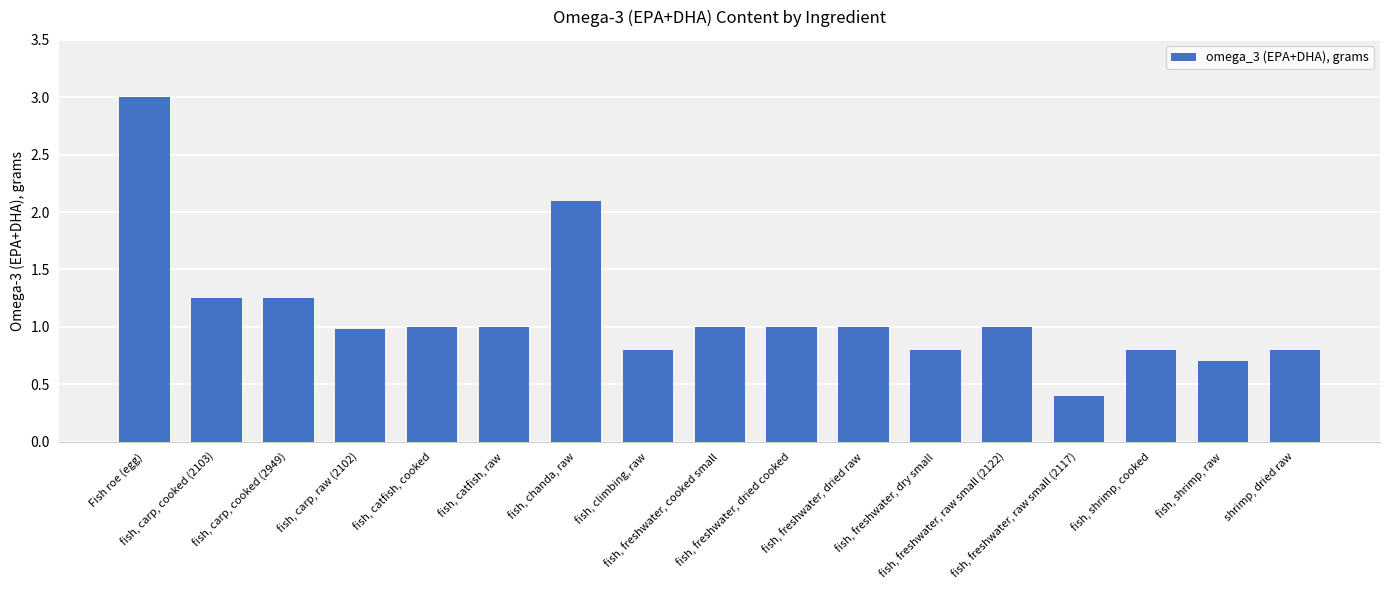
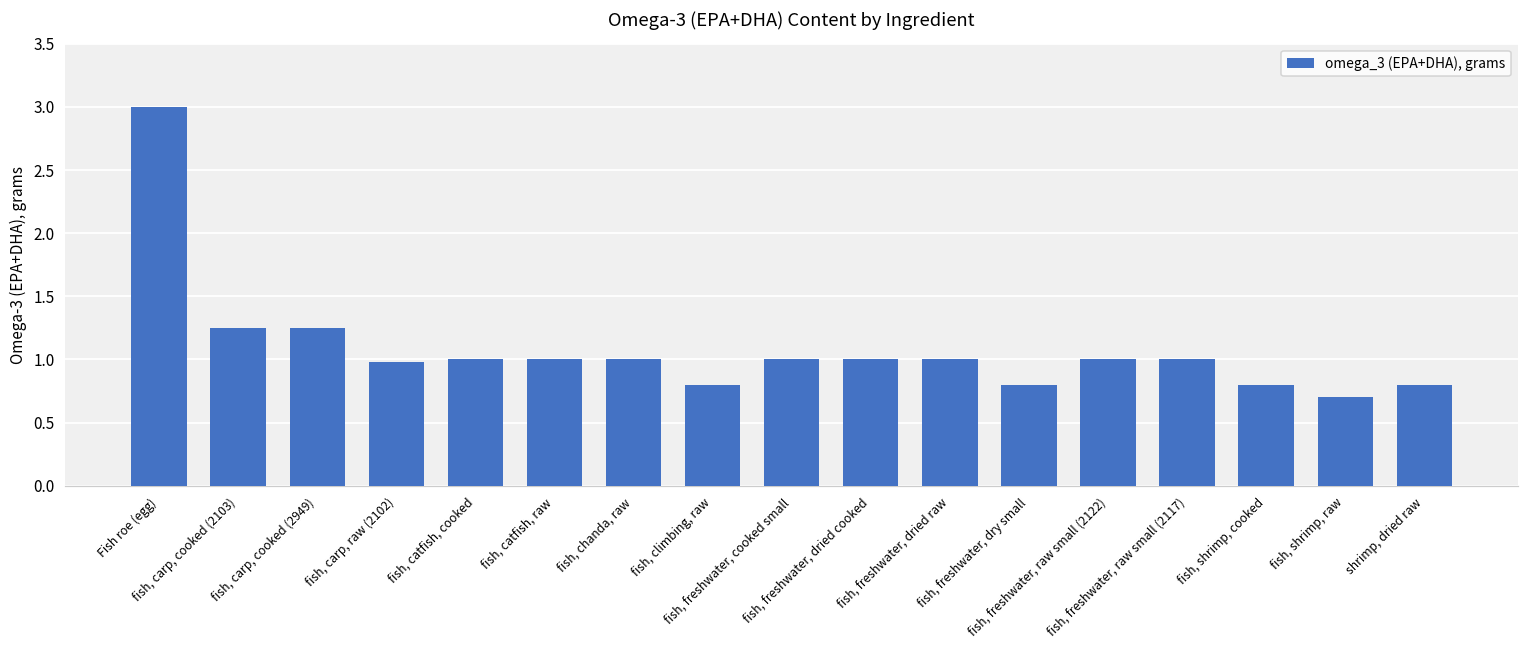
  {
    "Fish roe (egg)": 3.0,
    "fish, carp, cooked (2103)": 1.25,
    "fish, carp, cooked (2949)": 1.25,
    "fish, carp, raw (2102)": 1.0,
    "fish, catfish, cooked": 1.0,
    "fish, catfish, raw": 1.0,
-   "fish, chanda, raw": 2.1,
+   "fish, chanda, raw": 1.0,
    "fish, climbing, raw": 0.8,
    "fish, freshwater, cooked small": 1.0,
    "fish, freshwater, dried cooked": 1.0,
    "fish, freshwater, dried raw": 1.0,
    "fish, freshwater, dry small": 0.8,
    "fish, freshwater, raw small (2122)": 1.0,
-   "fish, freshwater, raw small (2117)": 0.4,
+   "fish, freshwater, raw small (2117)": 1.0,
    "fish, shrimp, cooked": 0.8,
    "fish, shrimp, raw": 0.7,
    "shrimp, dried raw": 0.8
  }
